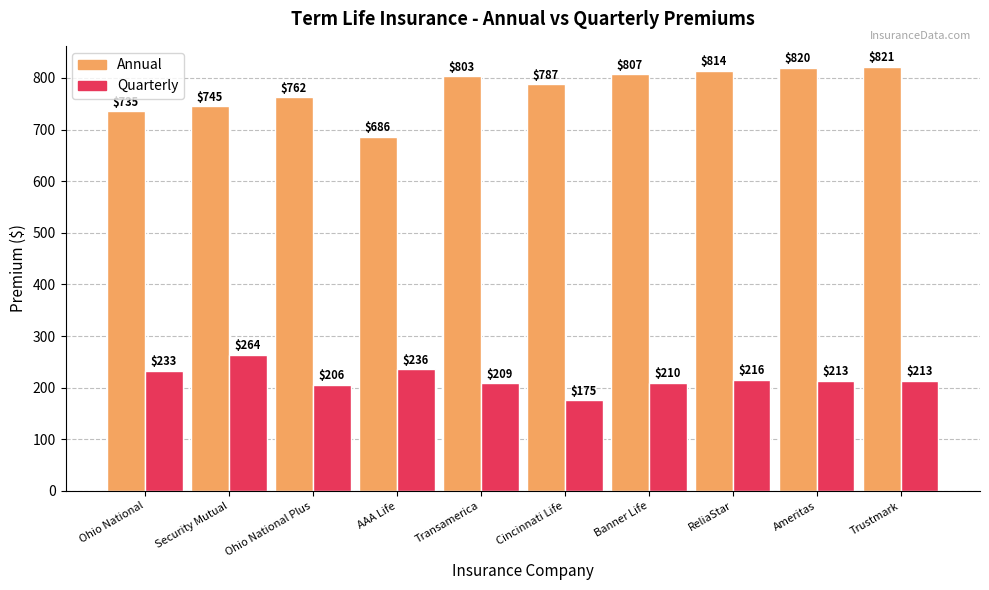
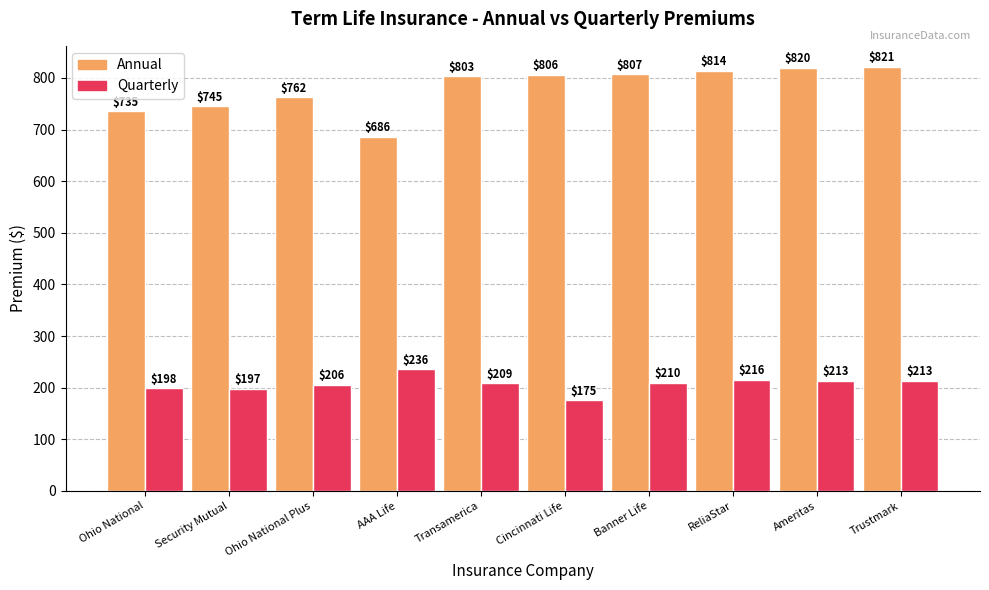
  {
    "Annual": {
      "Security Mutual": "$745",
      "Ohio National Plus": "$762",
      "AAA Life": "$686",
      "Transamerica": "$803",
-     "Cincinnati Life": "$787",
+     "Cincinnati Life": "$806",
      "Banner Life": "$807",
      "ReliaStar": "$814",
      "Ameritas": "$820",
      "Trustmark": "$821"
    },
    "Quarterly": {
-     "Ohio National": "$233",
-     "Security Mutual": "$264",
+     "Ohio National": "$198",
+     "Security Mutual": "$197",
      "Ohio National Plus": "$206",
      "AAA Life": "$236",
      "Transamerica": "$209",
      "Cincinnati Life": "$175",
      "Banner Life": "$210",
      "ReliaStar": "$216",
      "Ameritas": "$213",
      "Trustmark": "$213"
    }
  }
